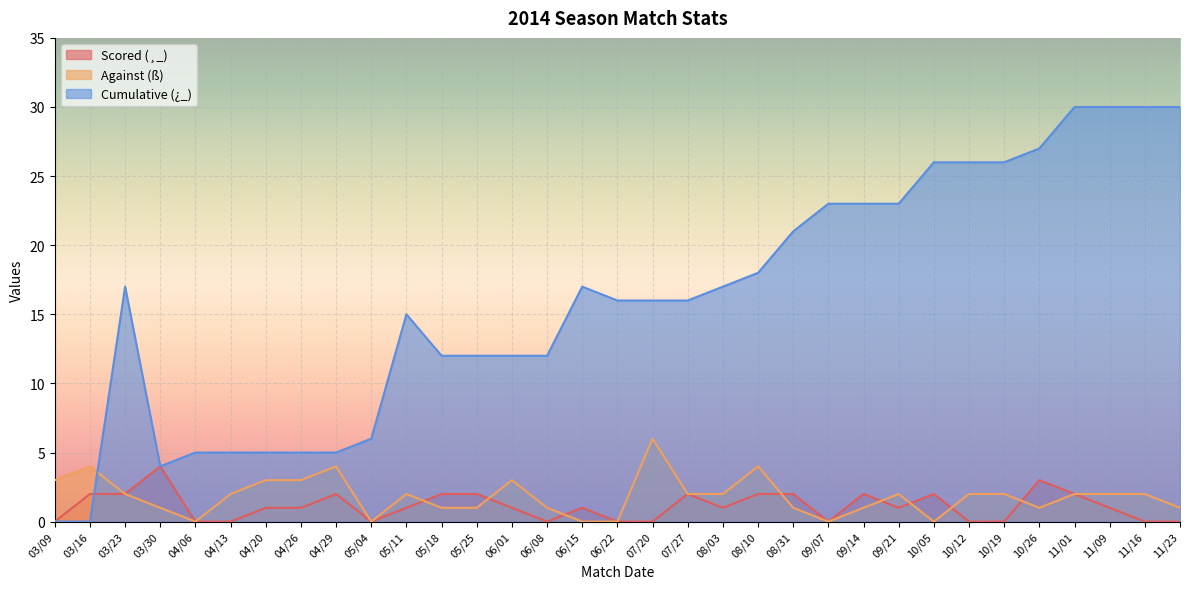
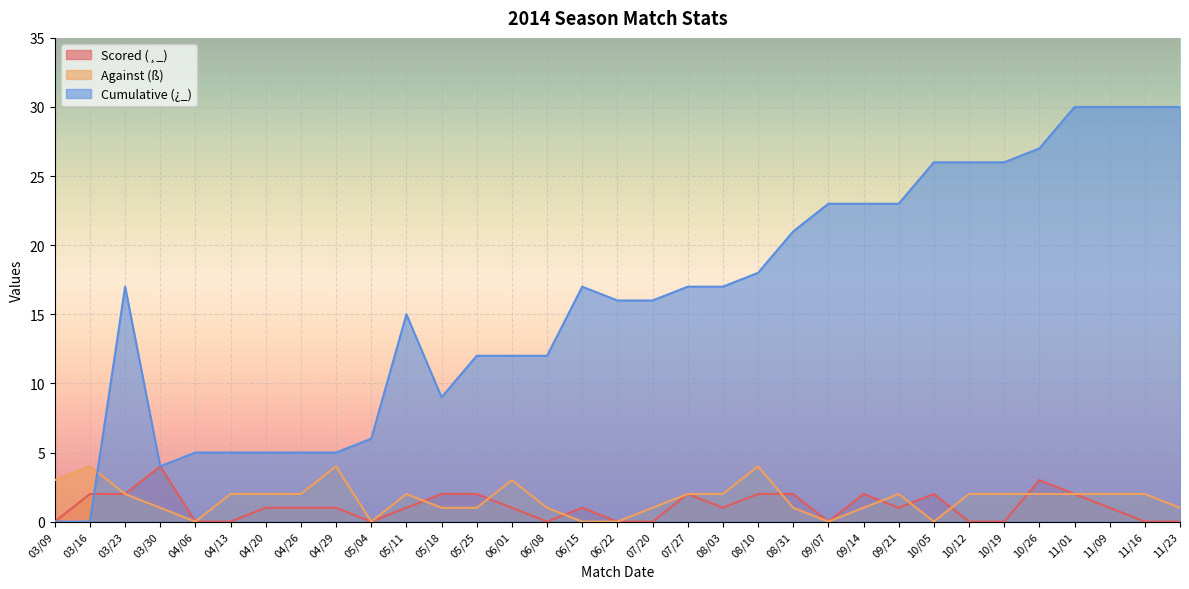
  {
    "Scored (¸_)": {
      "03/16": 2,
      "04/13": 0,
      "04/20": 1,
      "04/26": 1,
-     "04/29": 2,
+     "04/29": 1,
      "05/11": 1,
      "05/18": 2,
      "05/25": 2,
      "06/01": 1,
      "06/08": 0,
      "06/15": 1,
      "07/20": 0,
      "08/03": 1,
      "08/10": 2,
      "08/31": 2,
      "09/14": 2,
      "09/21": 1,
      "10/05": 2,
      "10/12": 0,
      "10/19": 0,
      "10/26": 3,
      "11/09": 1,
      "11/16": 0,
      "11/23": 0
    },
    "Against (ß)": {
      "03/09": 3,
      "03/16": 4,
      "03/30": 1,
      "04/13": 2,
-     "04/20": 3,
-     "04/26": 3,
+     "04/20": 2,
+     "04/26": 2,
      "04/29": 4,
      "05/11": 2,
      "05/18": 1,
      "05/25": 1,
      "06/01": 3,
      "06/08": 1,
      "06/15": 0,
-     "07/20": 6,
+     "07/20": 1,
      "08/03": 2,
      "08/10": 4,
      "08/31": 1,
      "09/14": 1,
      "09/21": 2,
      "10/05": 0,
      "10/12": 2,
      "10/19": 2,
-     "10/26": 1,
+     "10/26": 2,
      "11/09": 2,
      "11/16": 2,
      "11/23": 1
    },
    "Cumulative (¿_)": {
      "03/16": 0,
      "03/23": 17,
      "04/06": 5,
      "04/13": 5,
      "04/20": 5,
      "04/26": 5,
      "04/29": 5,
      "05/04": 6,
      "05/11": 15,
-     "05/18": 12,
+     "05/18": 9,
      "05/25": 12,
      "06/01": 12,
      "06/08": 12,
      "06/15": 17,
      "06/22": 16,
      "07/20": 16,
-     "07/27": 16,
+     "07/27": 17,
      "08/03": 17,
      "08/10": 18,
      "08/31": 21,
      "09/07": 23,
      "09/14": 23,
      "09/21": 23,
      "10/05": 26,
      "10/12": 26,
      "10/19": 26,
      "10/26": 27,
      "11/01": 30,
      "11/09": 30,
      "11/16": 30,
      "11/23": 30
    }
  }
